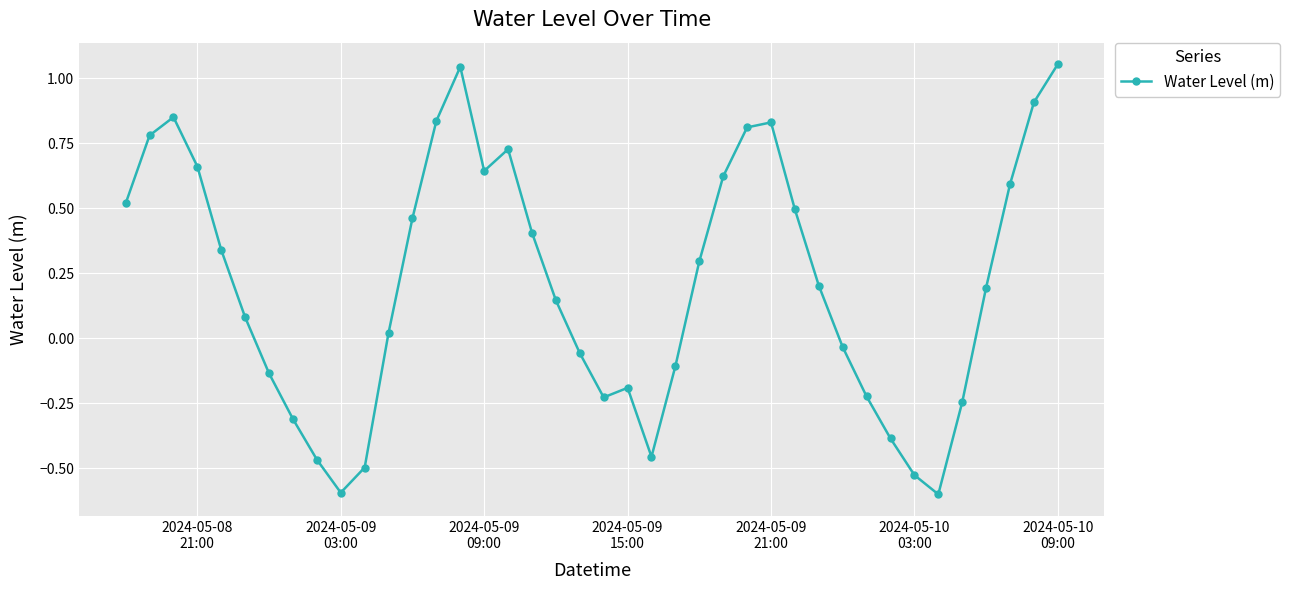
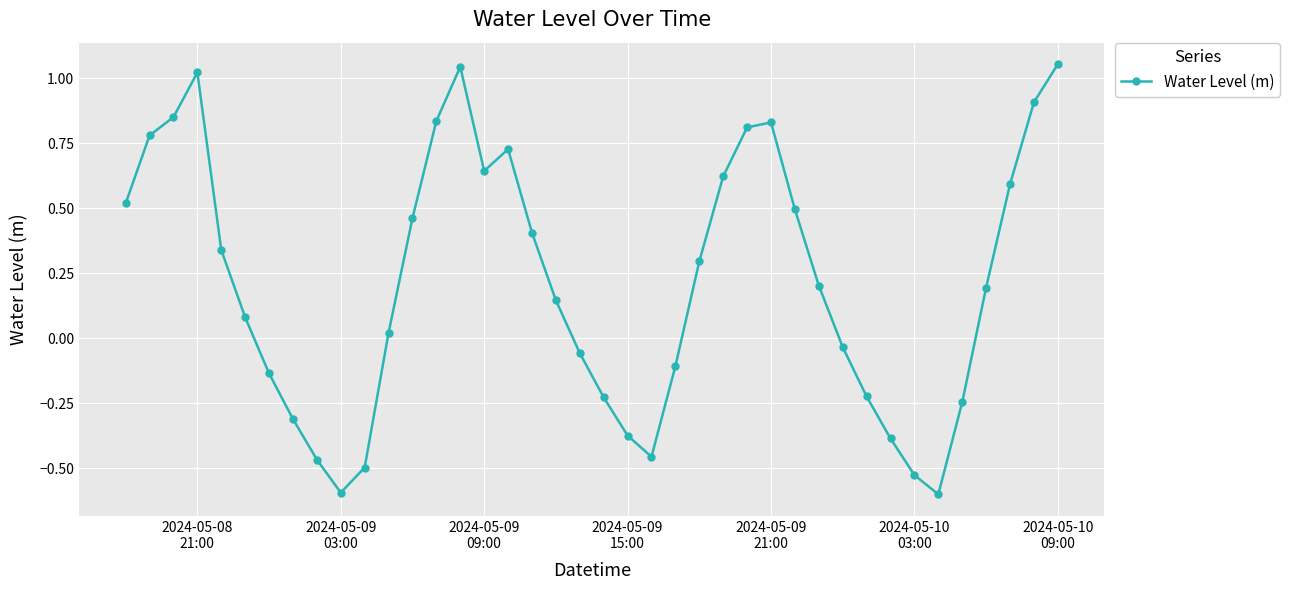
  {
-   "2024-05-08 21:00": 0.66,
+   "2024-05-08 21:00": 1.02,
    "2024-05-09 03:00": -0.59,
    "2024-05-09 09:00": 0.64,
-   "2024-05-09 15:00": -0.19,
+   "2024-05-09 15:00": -0.37,
    "2024-05-09 21:00": 0.83,
    "2024-05-10 03:00": -0.53,
    "2024-05-10 09:00": 1.05
  }
